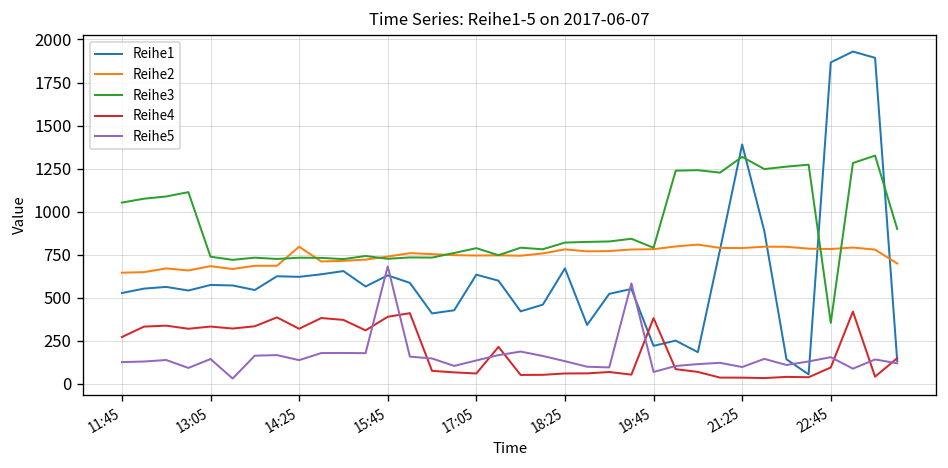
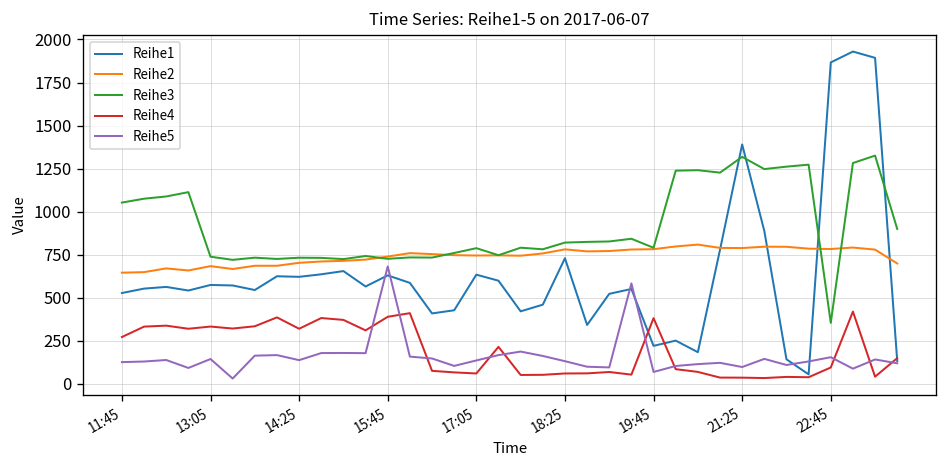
  {
    "Reihe1": {
      "11:45": 530,
      "13:05": 570,
      "14:25": 620,
      "15:45": 630,
      "17:05": 630,
-     "18:25": 670,
+     "18:25": 730,
      "19:45": 220,
      "21:25": 1390,
      "22:45": 1870
    },
    "Reihe2": {
      "11:45": 650,
      "13:05": 680,
-     "14:25": 800,
+     "14:25": 700,
      "17:05": 750,
      "18:25": 780,
      "21:25": 790,
      "22:45": 780
    },
    "Reihe3": {
      "11:45": 1050,
      "13:05": 740,
      "14:25": 730,
      "17:05": 790,
      "18:25": 820,
      "21:25": 1320,
      "22:45": 350
    },
    "Reihe4": {
      "11:45": 270,
      "13:05": 330,
      "14:25": 320,
      "15:45": 390,
      "17:05": 60,
      "18:25": 60,
      "19:45": 380,
      "21:25": 40,
      "22:45": 100
    },
    "Reihe5": {
      "11:45": 130,
      "13:05": 140,
      "14:25": 140,
      "15:45": 680,
      "17:05": 140,
      "18:25": 130,
      "19:45": 70,
      "21:25": 100,
      "22:45": 160
    }
  }
